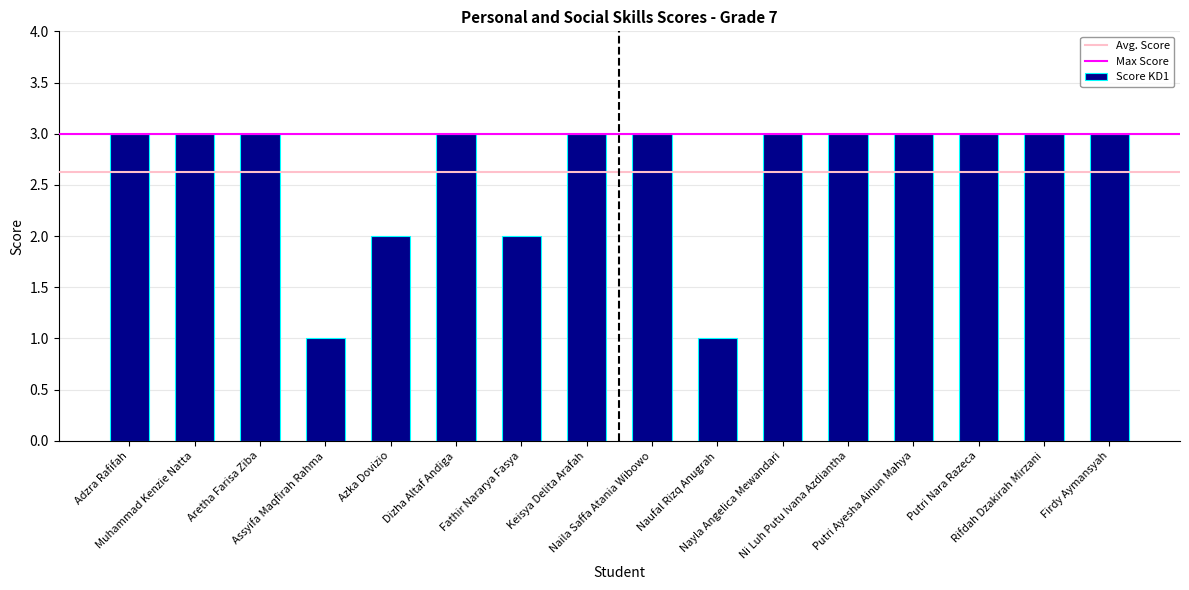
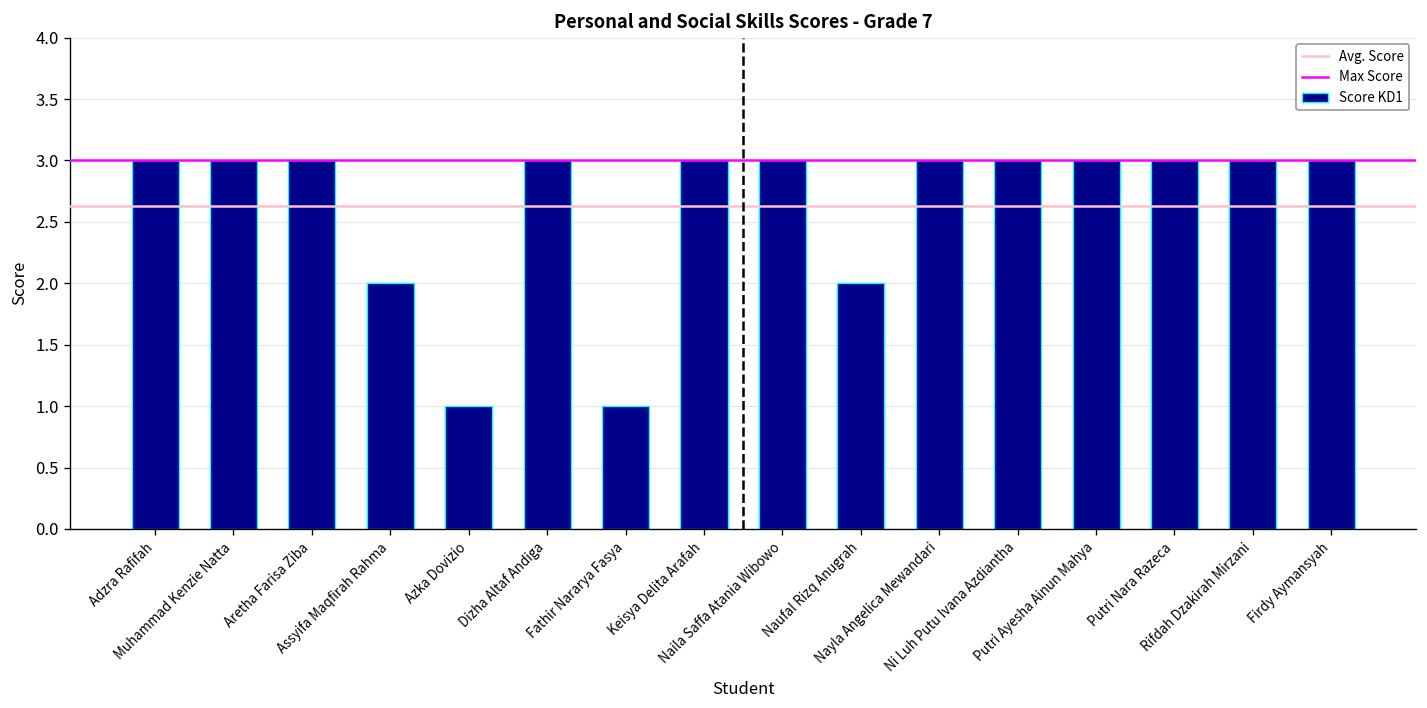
  {
    "Adzra Rafifah": 3,
    "Muhammad Kenzie Natta": 3,
    "Aretha Farisa Ziba": 3,
-   "Assyifa Maqfirah Rahma": 1,
-   "Azka Dovizio": 2,
+   "Assyifa Maqfirah Rahma": 2,
+   "Azka Dovizio": 1,
    "Dizha Altaf Andiga": 3,
-   "Fathir Nararya Fasya": 2,
+   "Fathir Nararya Fasya": 1,
    "Keisya Delita Arafah": 3,
    "Naila Saffa Atania Wibowo": 3,
-   "Naufal Rizq Anugrah": 1,
+   "Naufal Rizq Anugrah": 2,
    "Nayla Angelica Mewandari": 3,
    "Ni Luh Putu Ivana Azdiantha": 3,
    "Putri Ayesha Ainun Mahya": 3,
    "Putri Nara Razeca": 3,
    "Rifdah Dzakirah Mirzani": 3,
    "Firdy Aymansyah": 3
  }
